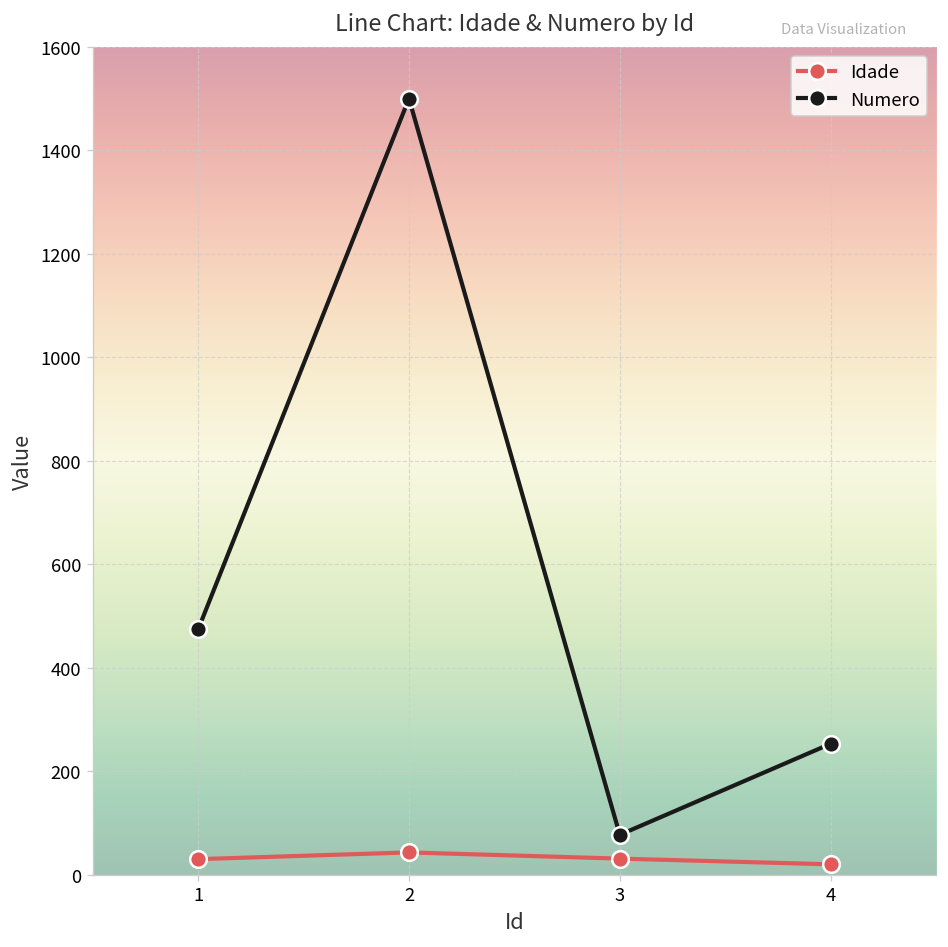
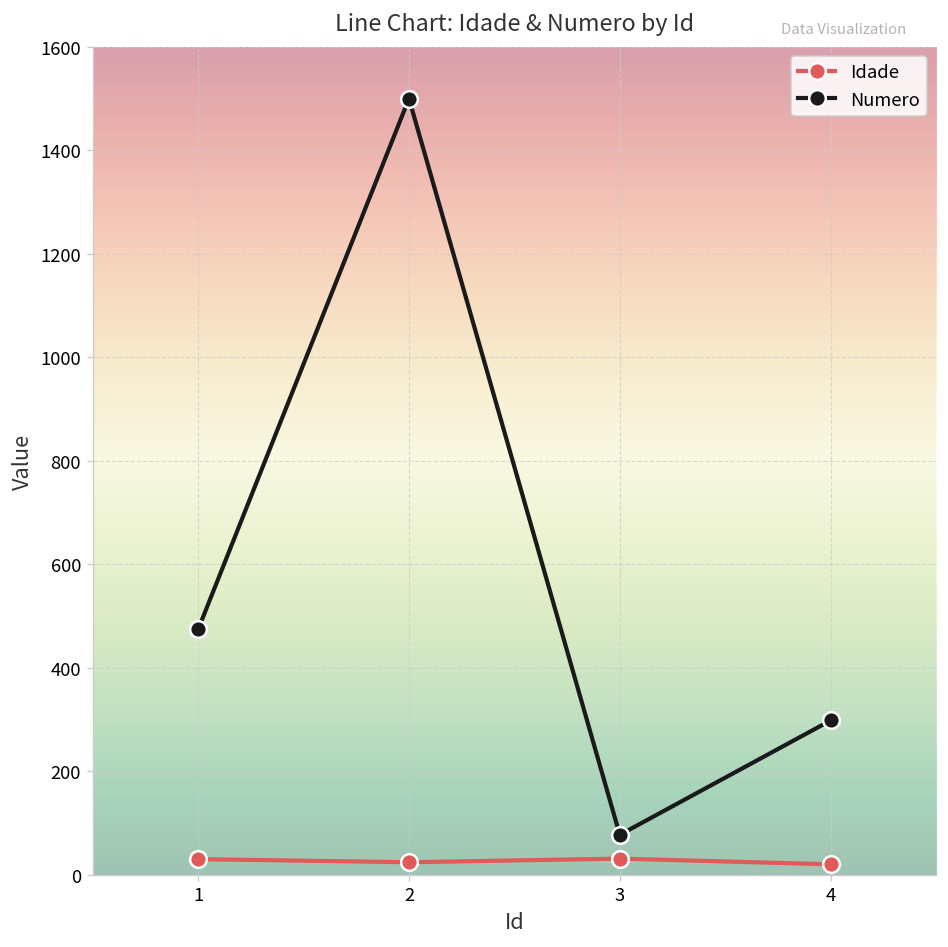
  {
    "Idade": {
      "1": 30,
-     "2": 40,
+     "2": 20,
      "3": 30,
      "4": 20
    },
    "Numero": {
      "1": 470,
      "2": 1500,
      "3": 80,
-     "4": 250
+     "4": 300
    }
  }
